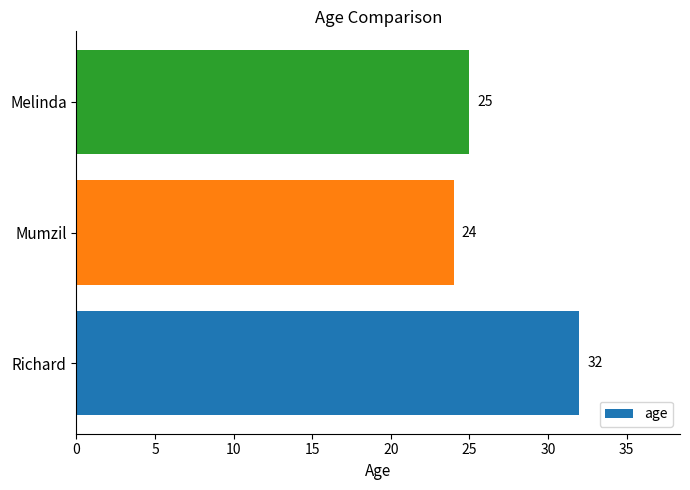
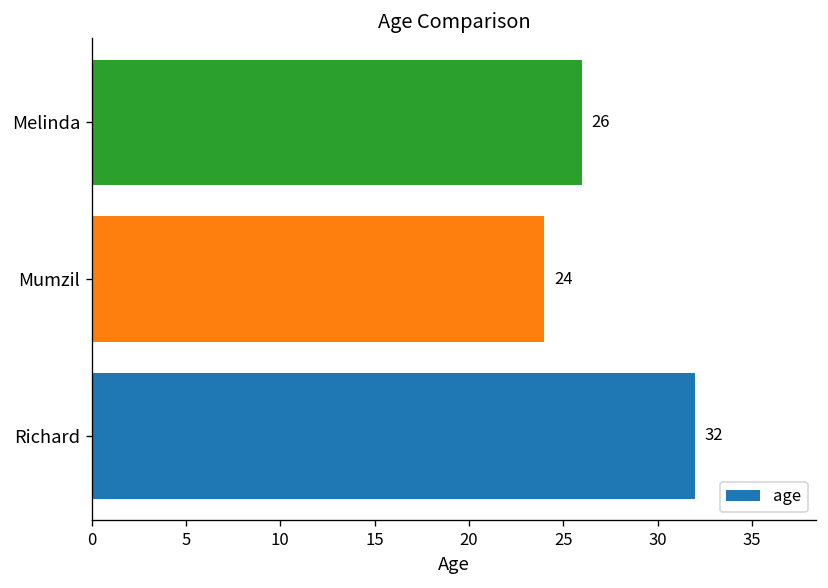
  {
-   "Melinda": 25,
+   "Melinda": 26,
    "Mumzil": 24,
    "Richard": 32
  }
